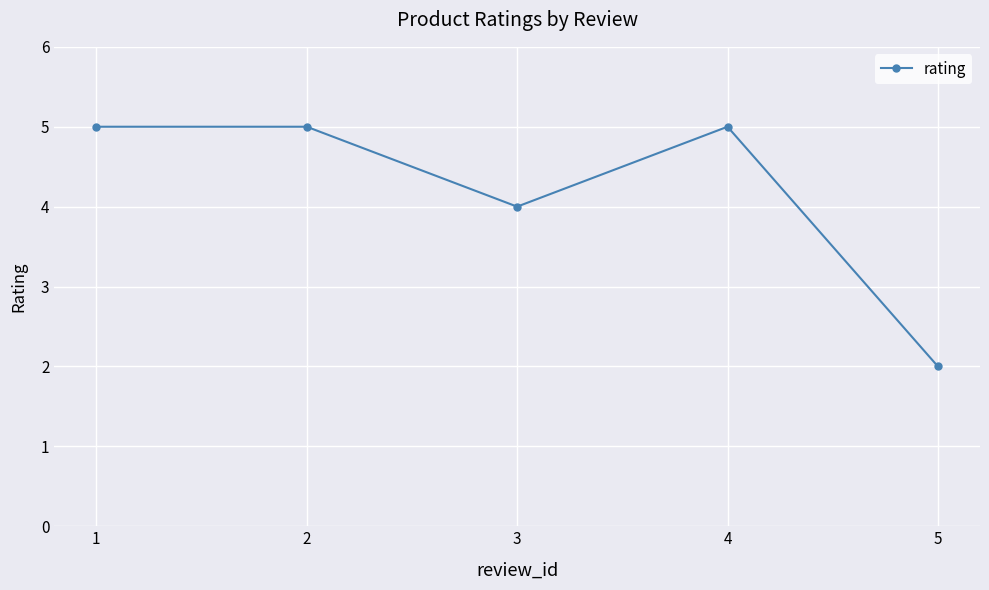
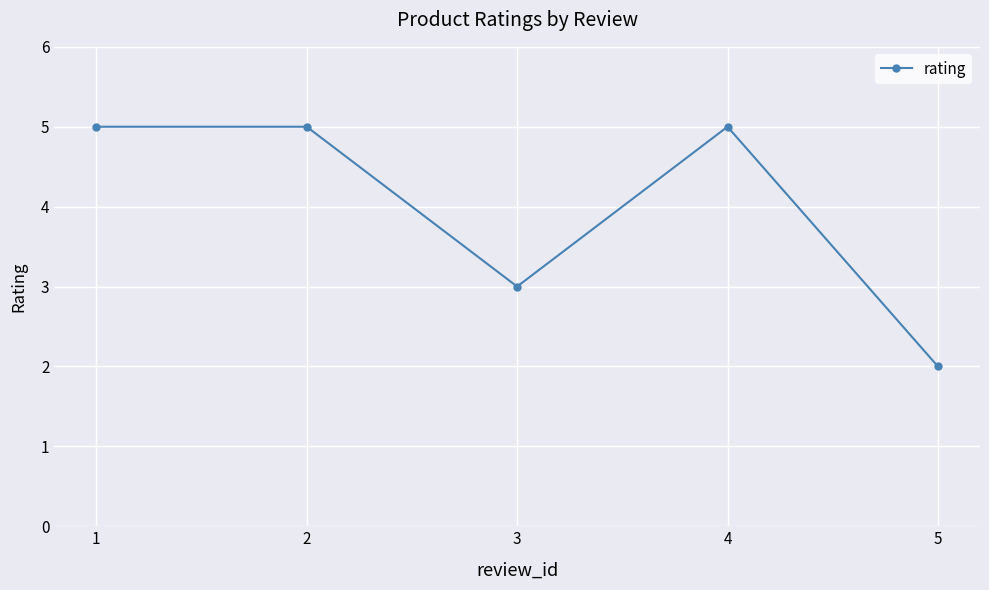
  {
    "1": 5,
    "2": 5,
-   "3": 4,
+   "3": 3,
    "4": 5,
    "5": 2
  }
